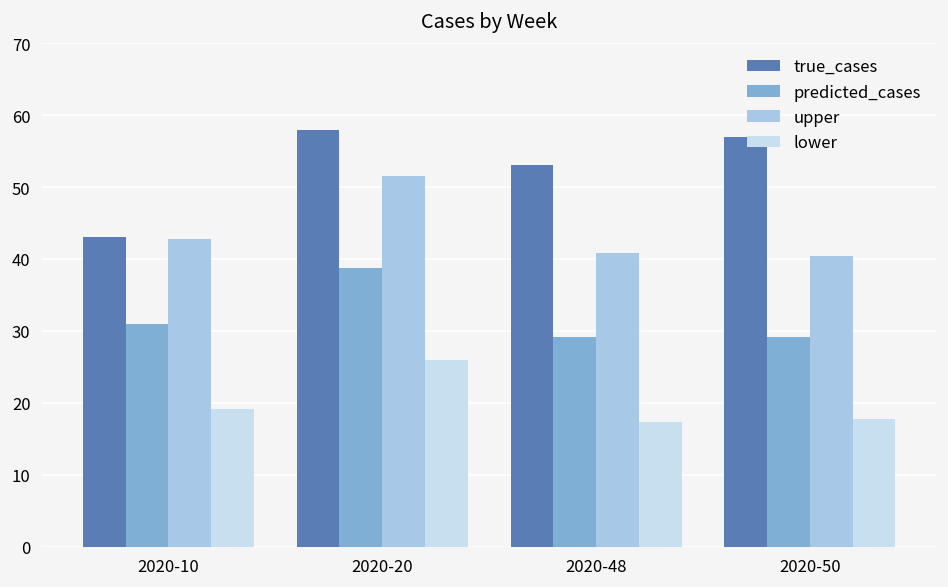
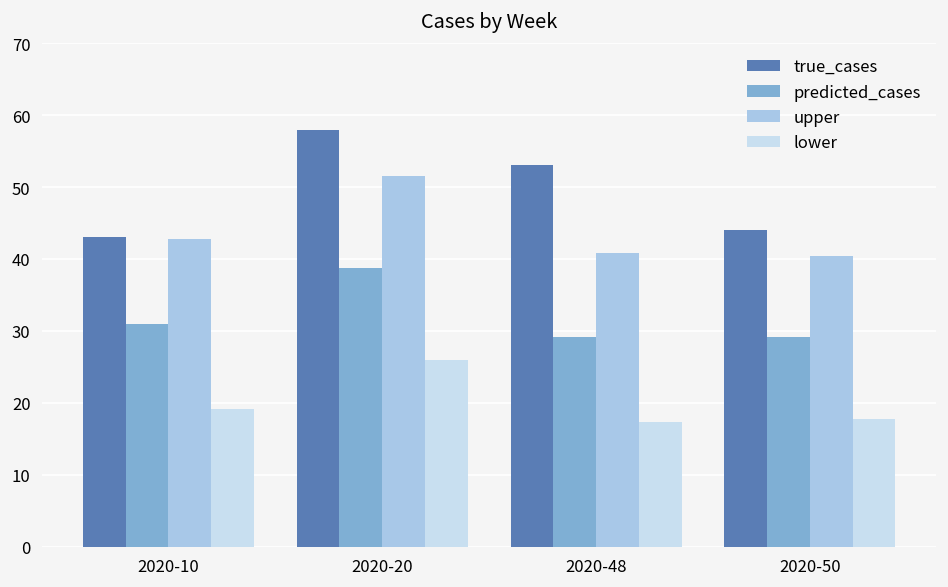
  {
    "true_cases": {
      "2020-10": 43,
      "2020-20": 58,
      "2020-48": 53,
-     "2020-50": 57
+     "2020-50": 44
    }
  }
